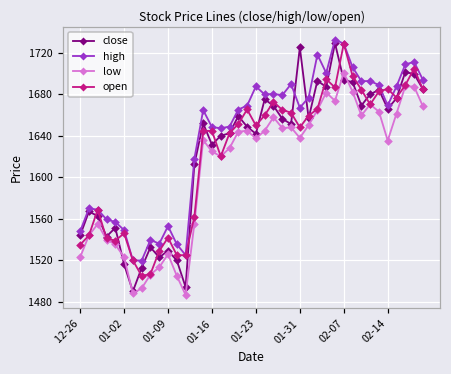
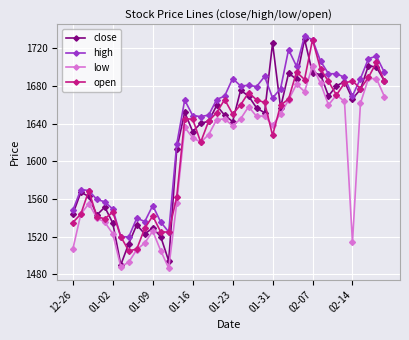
  {
    "close": {
      "12-26": 1540,
-     "01-02": 1520,
+     "01-02": 1530,
      "01-09": 1530,
      "01-16": 1630,
      "01-23": 1640,
      "01-31": 1730,
      "02-07": 1690,
      "02-14": 1670
    },
    "high": {
      "12-26": 1550,
      "01-02": 1550,
      "01-09": 1550,
      "01-16": 1650,
      "01-23": 1690,
      "01-31": 1670,
      "02-14": 1670
    },
    "low": {
-     "12-26": 1520,
+     "12-26": 1510,
      "01-02": 1520,
      "01-09": 1530,
      "01-16": 1630,
      "01-23": 1640,
      "01-31": 1640,
      "02-07": 1700,
-     "02-14": 1640
+     "02-14": 1510
    },
    "open": {
      "12-26": 1540,
      "01-02": 1550,
      "01-09": 1540,
      "01-16": 1640,
      "01-23": 1650,
-     "01-31": 1650,
+     "01-31": 1630,
      "02-14": 1690
    }
  }
